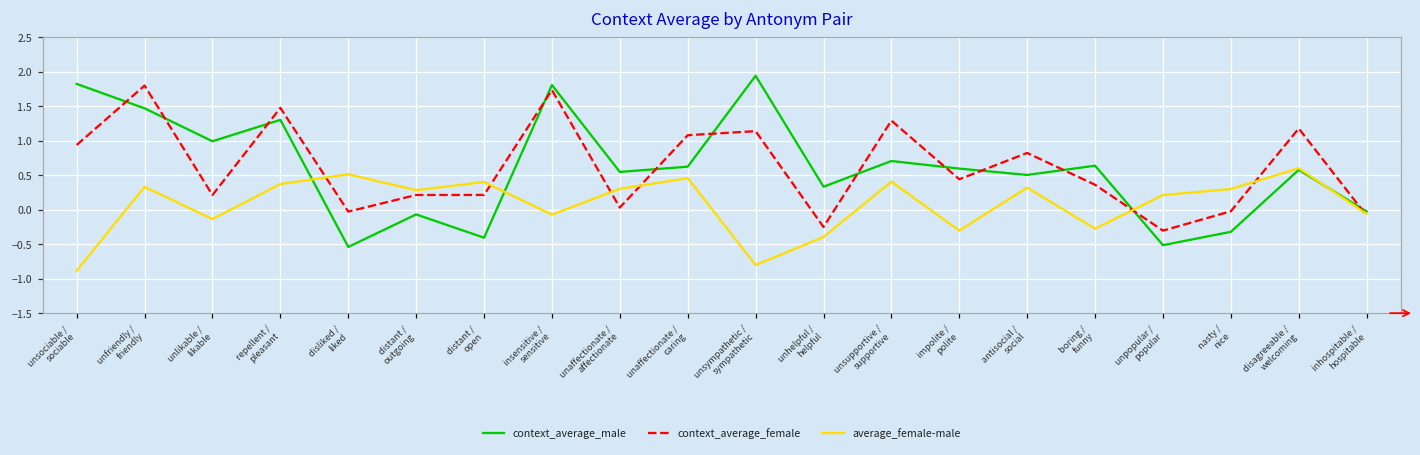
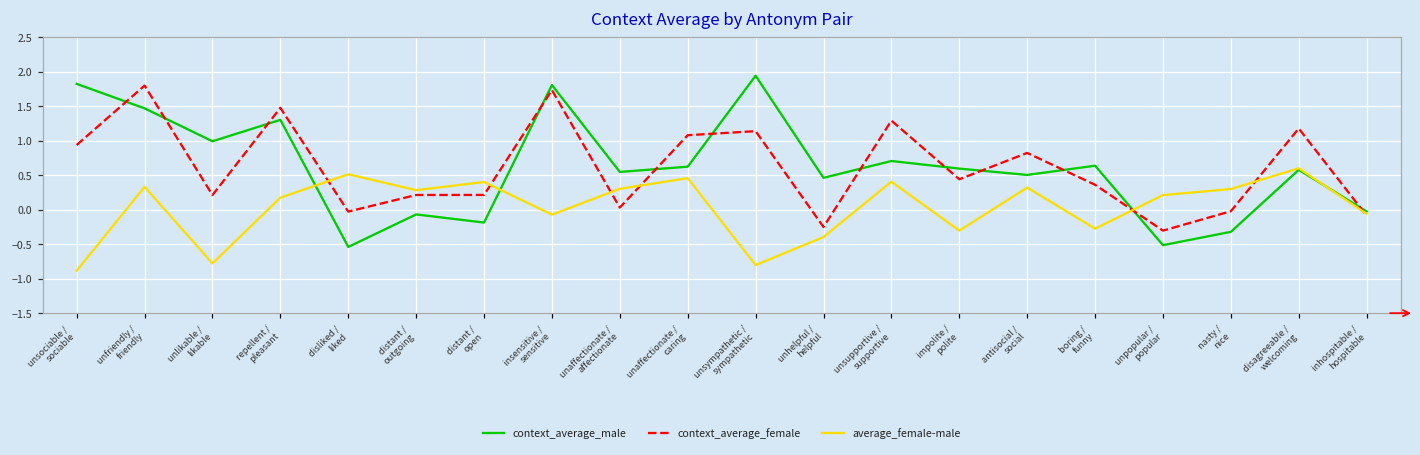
  {
    "context_average_male": {
      "unsociable / sociable": 1.8,
      "unfriendly / friendly": 1.5,
      "unlikable / likable": 1.0,
      "repellent / pleasant": 1.3,
      "disliked / liked": -0.5,
      "distant / outgoing": -0.1,
-     "distant / open": -0.4,
+     "distant / open": -0.2,
      "insensitive / sensitive": 1.8,
      "unaffectionate / affectionate": 0.5,
      "unaffectionate / caring": 0.6,
      "unsympathetic / sympathetic": 1.9,
-     "unhelpful / helpful": 0.3,
+     "unhelpful / helpful": 0.5,
      "unsupportive / supportive": 0.7,
      "impolite / polite": 0.6,
      "antisocial / social": 0.5,
      "boring / funny": 0.6,
      "unpopular / popular": -0.5,
      "nasty / nice": -0.3
    },
    "context_average_female": {
      "unsociable / sociable": 0.9,
      "unfriendly / friendly": 1.8,
      "unlikable / likable": 0.2,
      "repellent / pleasant": 1.5,
      "disliked / liked": 0.0,
      "distant / outgoing": 0.2,
      "distant / open": 0.2,
      "insensitive / sensitive": 1.7,
      "unaffectionate / affectionate": 0.0,
      "unaffectionate / caring": 1.1,
      "unsympathetic / sympathetic": 1.1,
      "unhelpful / helpful": -0.3,
      "unsupportive / supportive": 1.3,
      "impolite / polite": 0.4,
      "antisocial / social": 0.8,
      "boring / funny": 0.4,
      "unpopular / popular": -0.3,
      "nasty / nice": 0.0,
      "disagreeable / welcoming": 1.2
    },
    "average_female-male": {
      "unsociable / sociable": -0.9,
      "unfriendly / friendly": 0.3,
-     "unlikable / likable": -0.1,
-     "repellent / pleasant": 0.4,
+     "unlikable / likable": -0.8,
+     "repellent / pleasant": 0.2,
      "disliked / liked": 0.5,
      "distant / outgoing": 0.3,
      "distant / open": 0.4,
      "insensitive / sensitive": -0.1,
      "unaffectionate / affectionate": 0.3,
      "unaffectionate / caring": 0.5,
      "unsympathetic / sympathetic": -0.8,
      "unhelpful / helpful": -0.4,
      "unsupportive / supportive": 0.4,
      "impolite / polite": -0.3,
      "antisocial / social": 0.3,
      "boring / funny": -0.3,
      "unpopular / popular": 0.2,
      "nasty / nice": 0.3
    }
  }
